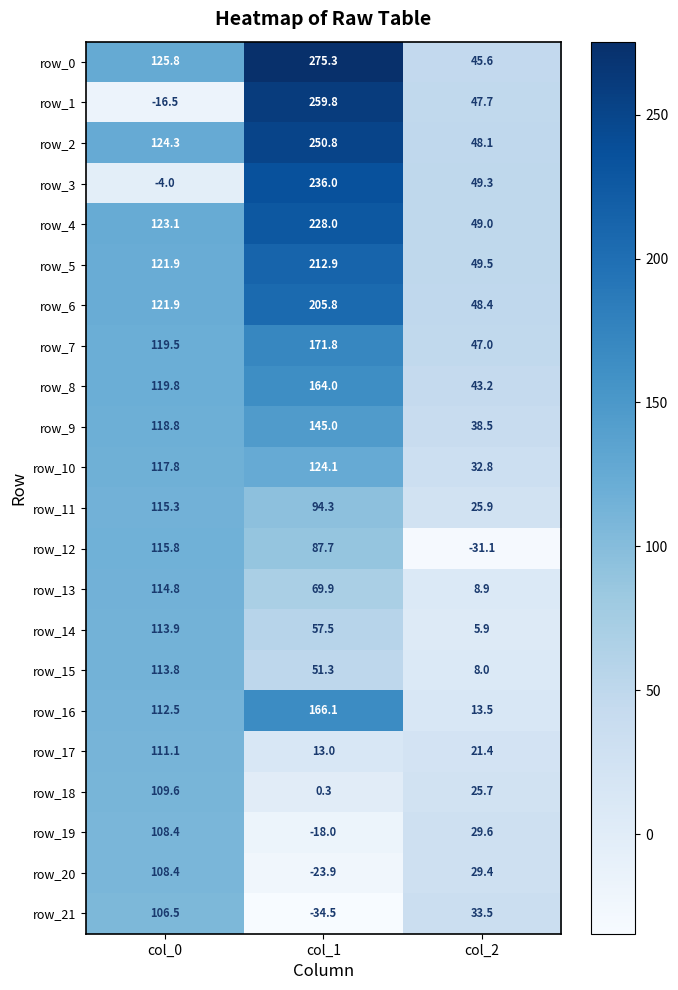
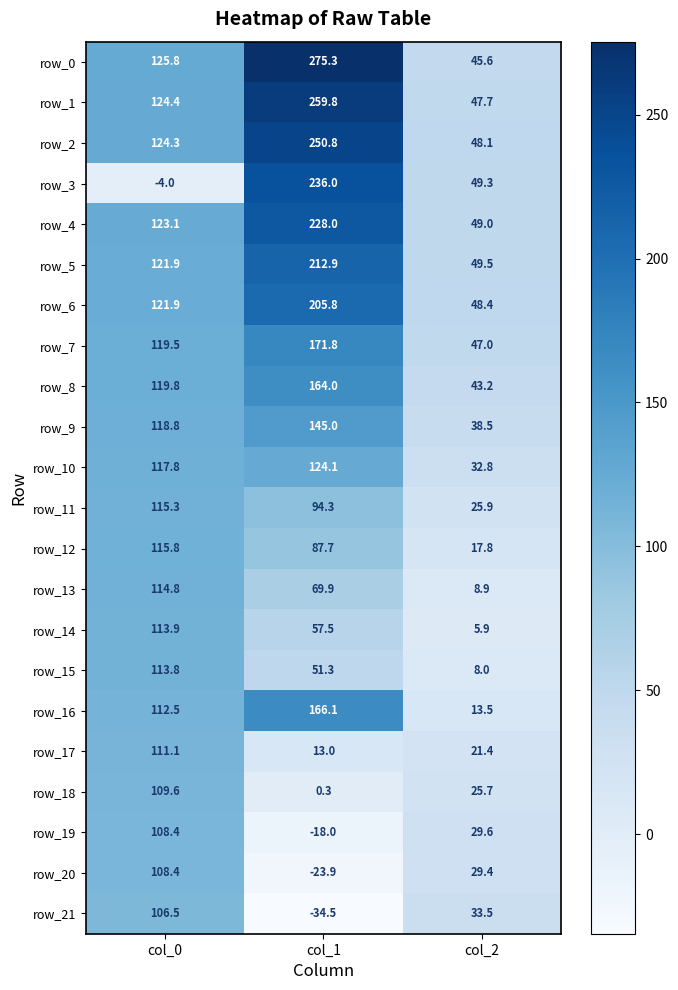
  {
    "row_0": {
      "col_0": 125.8,
      "col_1": 275.3,
      "col_2": 45.6
    },
    "row_1": {
-     "col_0": -16.5,
+     "col_0": 124.4,
      "col_1": 259.8,
      "col_2": 47.7
    },
    "row_2": {
      "col_0": 124.3,
      "col_1": 250.8,
      "col_2": 48.1
    },
    "row_3": {
      "col_0": -4.0,
      "col_1": 236.0,
      "col_2": 49.3
    },
    "row_4": {
      "col_0": 123.1,
      "col_1": 228.0,
      "col_2": 49.0
    },
    "row_5": {
      "col_0": 121.9,
      "col_1": 212.9,
      "col_2": 49.5
    },
    "row_6": {
      "col_0": 121.9,
      "col_1": 205.8,
      "col_2": 48.4
    },
    "row_7": {
      "col_0": 119.5,
      "col_1": 171.8,
      "col_2": 47.0
    },
    "row_8": {
      "col_0": 119.8,
      "col_1": 164.0,
      "col_2": 43.2
    },
    "row_9": {
      "col_0": 118.8,
      "col_1": 145.0,
      "col_2": 38.5
    },
    "row_10": {
      "col_0": 117.8,
      "col_1": 124.1,
      "col_2": 32.8
    },
    "row_11": {
      "col_0": 115.3,
      "col_1": 94.3,
      "col_2": 25.9
    },
    "row_12": {
      "col_0": 115.8,
      "col_1": 87.7,
-     "col_2": -31.1
+     "col_2": 17.8
    },
    "row_13": {
      "col_0": 114.8,
      "col_1": 69.9,
      "col_2": 8.9
    },
    "row_14": {
      "col_0": 113.9,
      "col_1": 57.5,
      "col_2": 5.9
    },
    "row_15": {
      "col_0": 113.8,
      "col_1": 51.3,
      "col_2": 8.0
    },
    "row_16": {
      "col_0": 112.5,
      "col_1": 166.1,
      "col_2": 13.5
    },
    "row_17": {
      "col_0": 111.1,
      "col_1": 13.0,
      "col_2": 21.4
    },
    "row_18": {
      "col_0": 109.6,
      "col_1": 0.3,
      "col_2": 25.7
    },
    "row_19": {
      "col_0": 108.4,
      "col_1": -18.0,
      "col_2": 29.6
    },
    "row_20": {
      "col_0": 108.4,
      "col_1": -23.9,
      "col_2": 29.4
    },
    "row_21": {
      "col_0": 106.5,
      "col_1": -34.5,
      "col_2": 33.5
    }
  }
